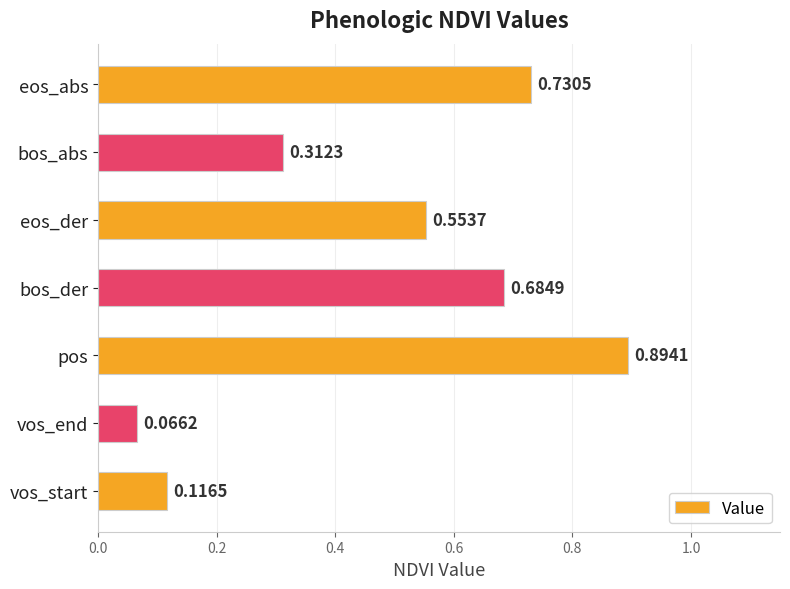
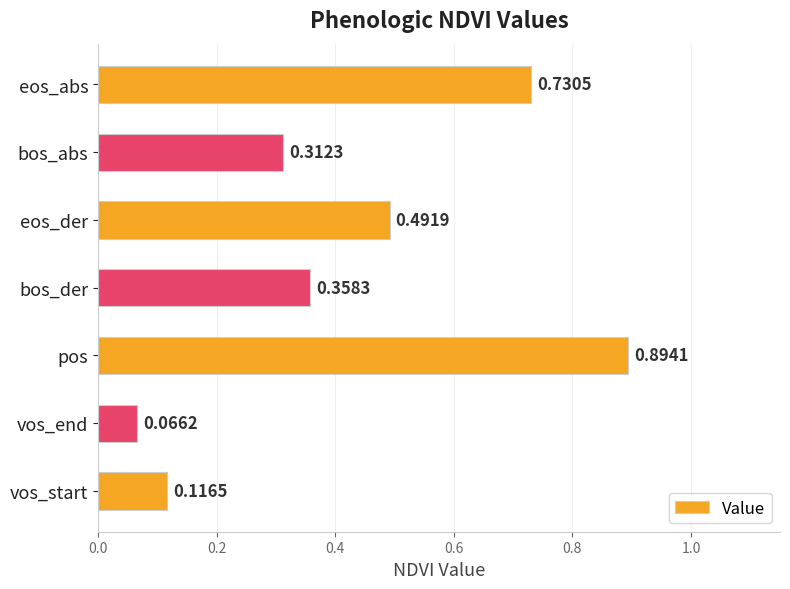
  {
    "eos_abs": 0.7305,
    "bos_abs": 0.3123,
-   "eos_der": 0.5537,
-   "bos_der": 0.6849,
+   "eos_der": 0.4919,
+   "bos_der": 0.3583,
    "pos": 0.8941,
    "vos_end": 0.0662,
    "vos_start": 0.1165
  }
